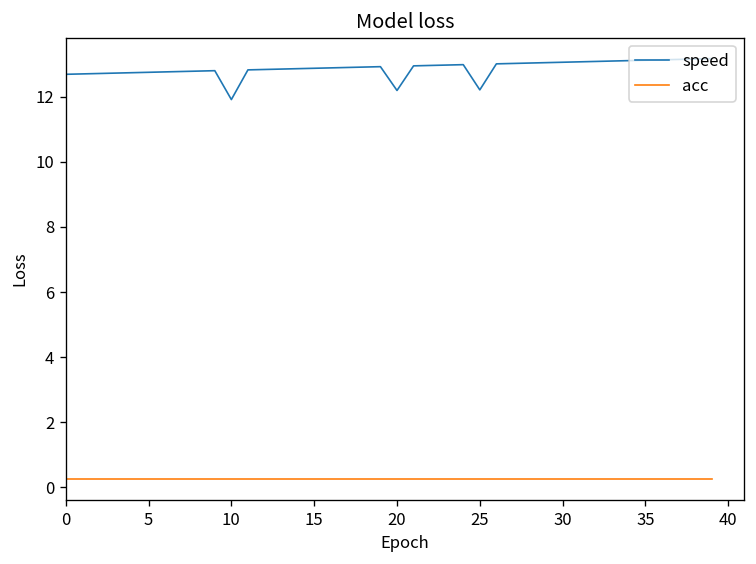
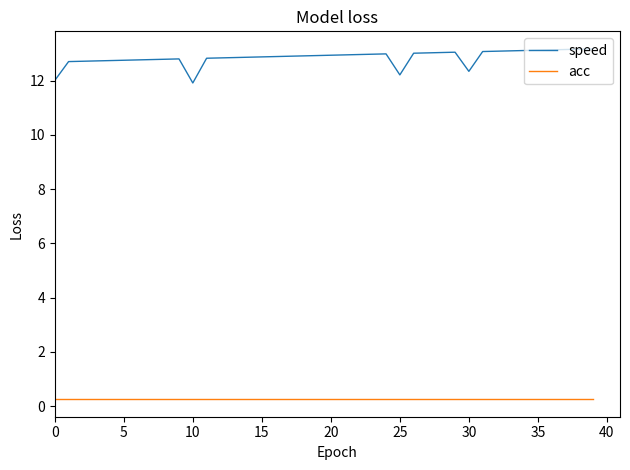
  {
    "speed": {
-     "0": 12.7,
+     "0": 12.0,
      "5": 12.7,
      "10": 11.9,
      "15": 12.9,
-     "20": 12.2,
+     "20": 12.9,
      "25": 12.2,
-     "30": 13.1
+     "30": 12.3
    },
    "acc": {
      "0": 0.3,
      "5": 0.3,
      "10": 0.3,
      "15": 0.3,
      "20": 0.3,
      "25": 0.3,
      "30": 0.3,
      "35": 0.3
    }
  }
